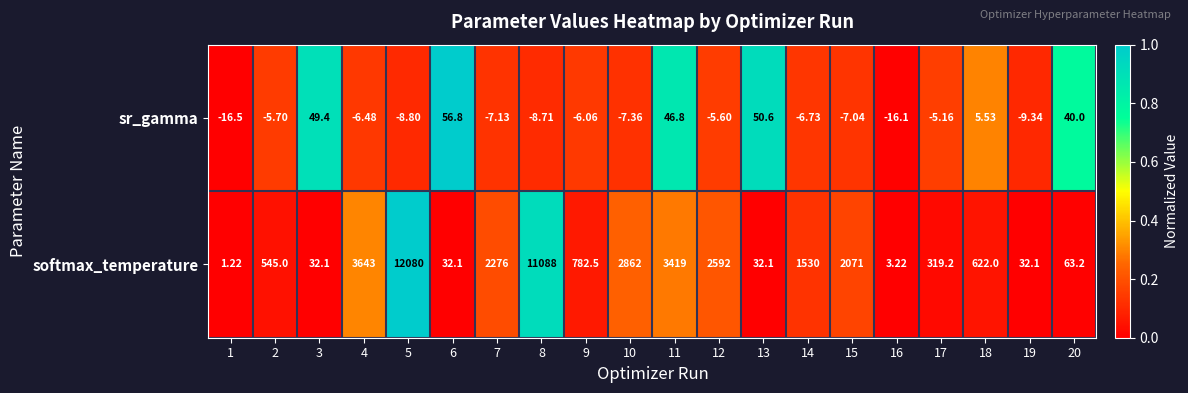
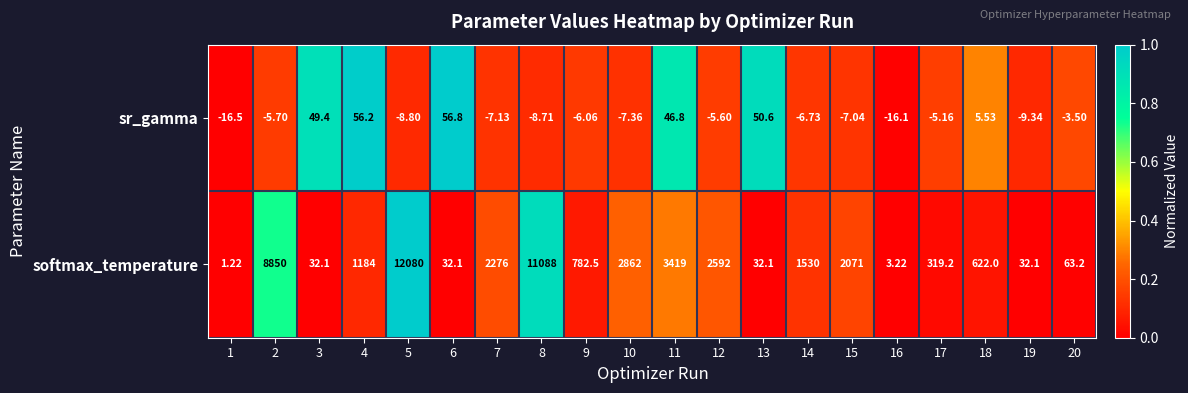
  {
    "sr_gamma": {
      "1": -16.5,
      "2": -5.70,
      "3": 49.4,
-     "4": -6.48,
+     "4": 56.2,
      "5": -8.80,
      "6": 56.8,
      "7": -7.13,
      "8": -8.71,
      "9": -6.06,
      "10": -7.36,
      "11": 46.8,
      "12": -5.60,
      "13": 50.6,
      "14": -6.73,
      "15": -7.04,
      "16": -16.1,
      "17": -5.16,
      "18": 5.53,
      "19": -9.34,
-     "20": 40.0
+     "20": -3.50
    },
    "softmax_temperature": {
      "1": 1.22,
-     "2": 545.0,
+     "2": 8850,
      "3": 32.1,
-     "4": 3643,
+     "4": 1184,
      "5": 12080,
      "6": 32.1,
      "7": 2276,
      "8": 11088,
      "9": 782.5,
      "10": 2862,
      "11": 3419,
      "12": 2592,
      "13": 32.1,
      "14": 1530,
      "15": 2071,
      "16": 3.22,
      "17": 319.2,
      "18": 622.0,
      "19": 32.1,
      "20": 63.2
    }
  }
